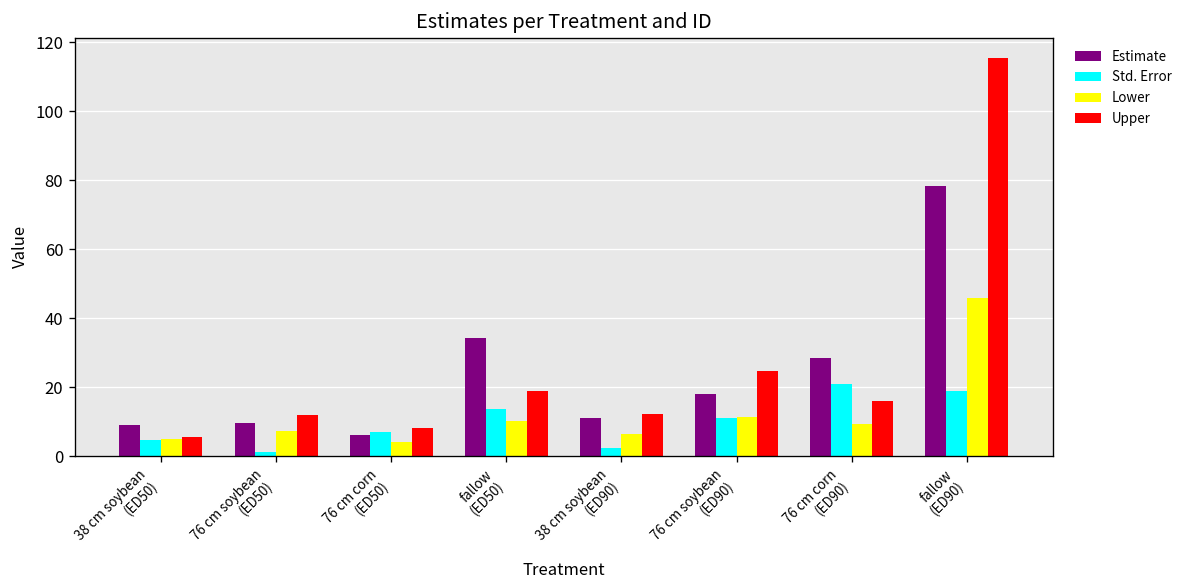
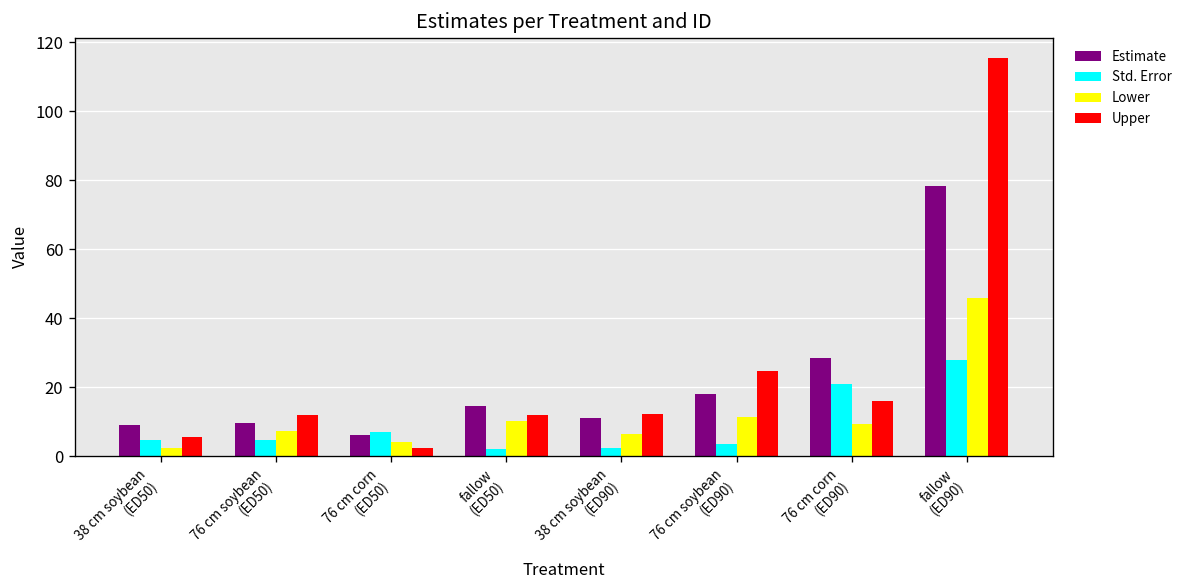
  {
    "Estimate": {
      "38 cm soybean (ED50)": 9,
      "76 cm soybean (ED50)": 10,
      "76 cm corn (ED50)": 6,
-     "fallow (ED50)": 34,
+     "fallow (ED50)": 15,
      "38 cm soybean (ED90)": 11,
      "76 cm soybean (ED90)": 18,
      "76 cm corn (ED90)": 28,
      "fallow (ED90)": 78
    },
    "Std. Error": {
      "38 cm soybean (ED50)": 5,
-     "76 cm soybean (ED50)": 1,
+     "76 cm soybean (ED50)": 5,
      "76 cm corn (ED50)": 7,
-     "fallow (ED50)": 14,
+     "fallow (ED50)": 2,
      "38 cm soybean (ED90)": 2,
-     "76 cm soybean (ED90)": 11,
+     "76 cm soybean (ED90)": 3,
      "76 cm corn (ED90)": 21,
-     "fallow (ED90)": 19
+     "fallow (ED90)": 28
    },
    "Lower": {
-     "38 cm soybean (ED50)": 5,
+     "38 cm soybean (ED50)": 2,
      "76 cm soybean (ED50)": 7,
      "76 cm corn (ED50)": 4,
      "fallow (ED50)": 10,
      "38 cm soybean (ED90)": 6,
      "76 cm soybean (ED90)": 11,
      "76 cm corn (ED90)": 9,
      "fallow (ED90)": 46
    },
    "Upper": {
      "38 cm soybean (ED50)": 5,
      "76 cm soybean (ED50)": 12,
-     "76 cm corn (ED50)": 8,
-     "fallow (ED50)": 19,
+     "76 cm corn (ED50)": 2,
+     "fallow (ED50)": 12,
      "38 cm soybean (ED90)": 12,
      "76 cm soybean (ED90)": 25,
      "76 cm corn (ED90)": 16,
      "fallow (ED90)": 116
    }
  }
